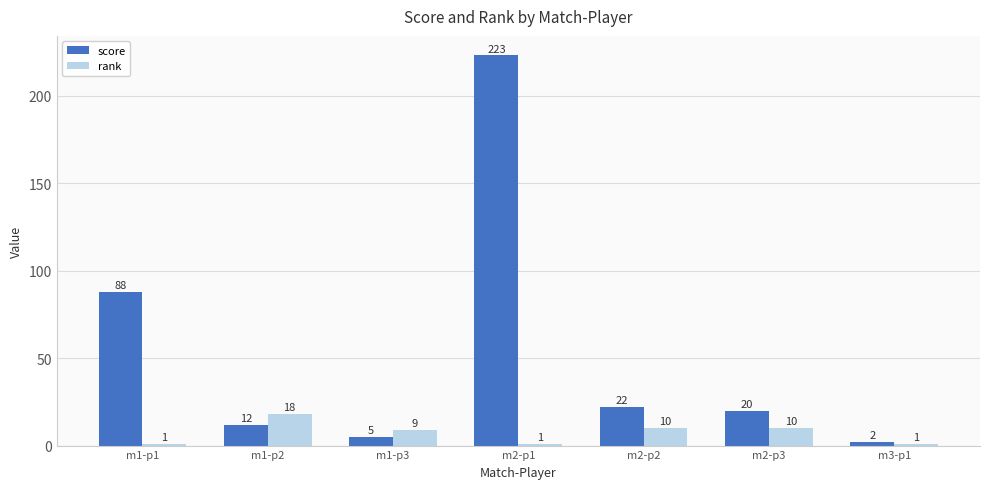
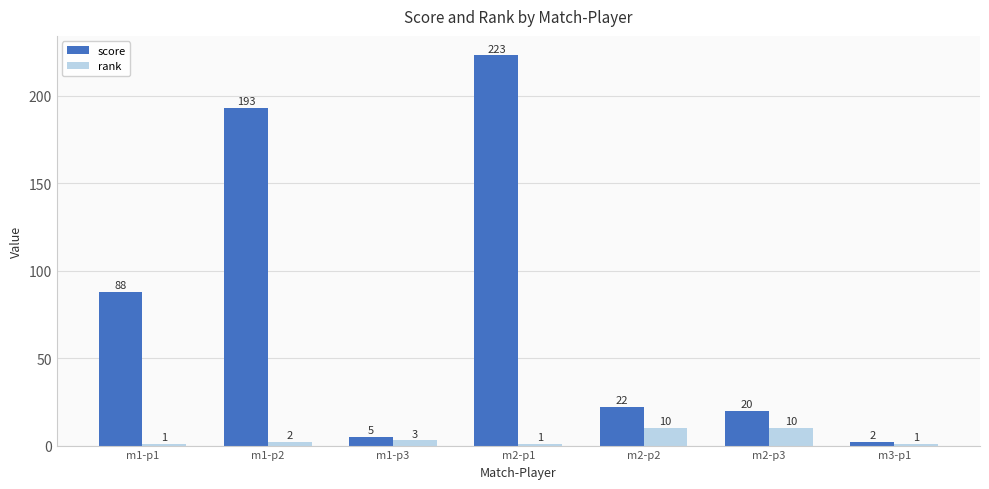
  {
    "score": {
      "m1-p1": 88,
-     "m1-p2": 12,
+     "m1-p2": 193,
      "m1-p3": 5,
      "m2-p1": 223,
      "m2-p2": 22,
      "m2-p3": 20,
      "m3-p1": 2
    },
    "rank": {
      "m1-p1": 1,
-     "m1-p2": 18,
-     "m1-p3": 9,
+     "m1-p2": 2,
+     "m1-p3": 3,
      "m2-p1": 1,
      "m2-p2": 10,
      "m2-p3": 10,
      "m3-p1": 1
    }
  }
